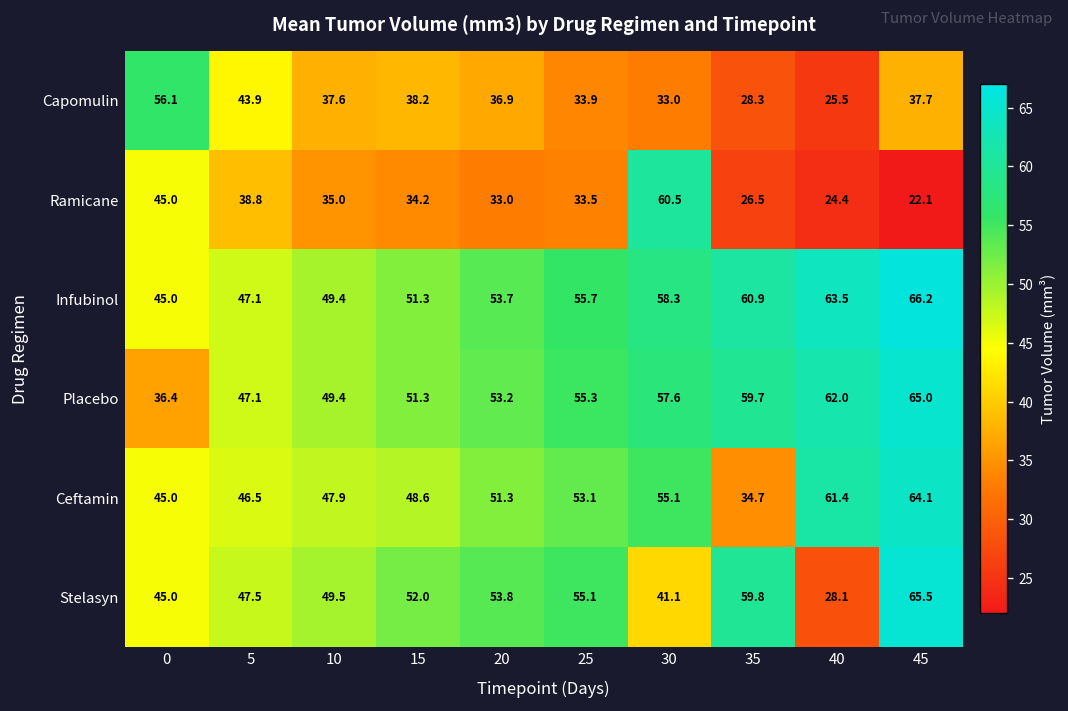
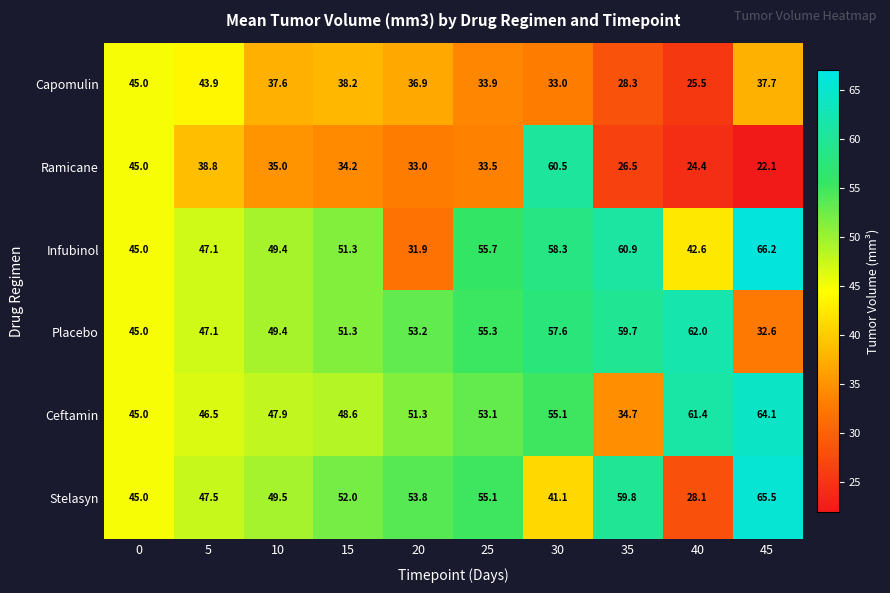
  {
    "Capomulin": {
-     "0": 56.1,
+     "0": 45.0,
      "5": 43.9,
      "10": 37.6,
      "15": 38.2,
      "20": 36.9,
      "25": 33.9,
      "30": 33.0,
      "35": 28.3,
      "40": 25.5,
      "45": 37.7
    },
    "Ramicane": {
      "0": 45.0,
      "5": 38.8,
      "10": 35.0,
      "15": 34.2,
      "20": 33.0,
      "25": 33.5,
      "30": 60.5,
      "35": 26.5,
      "40": 24.4,
      "45": 22.1
    },
    "Infubinol": {
      "0": 45.0,
      "5": 47.1,
      "10": 49.4,
      "15": 51.3,
-     "20": 53.7,
+     "20": 31.9,
      "25": 55.7,
      "30": 58.3,
      "35": 60.9,
-     "40": 63.5,
+     "40": 42.6,
      "45": 66.2
    },
    "Placebo": {
-     "0": 36.4,
+     "0": 45.0,
      "5": 47.1,
      "10": 49.4,
      "15": 51.3,
      "20": 53.2,
      "25": 55.3,
      "30": 57.6,
      "35": 59.7,
      "40": 62.0,
-     "45": 65.0
+     "45": 32.6
    },
    "Ceftamin": {
      "0": 45.0,
      "5": 46.5,
      "10": 47.9,
      "15": 48.6,
      "20": 51.3,
      "25": 53.1,
      "30": 55.1,
      "35": 34.7,
      "40": 61.4,
      "45": 64.1
    },
    "Stelasyn": {
      "0": 45.0,
      "5": 47.5,
      "10": 49.5,
      "15": 52.0,
      "20": 53.8,
      "25": 55.1,
      "30": 41.1,
      "35": 59.8,
      "40": 28.1,
      "45": 65.5
    }
  }
